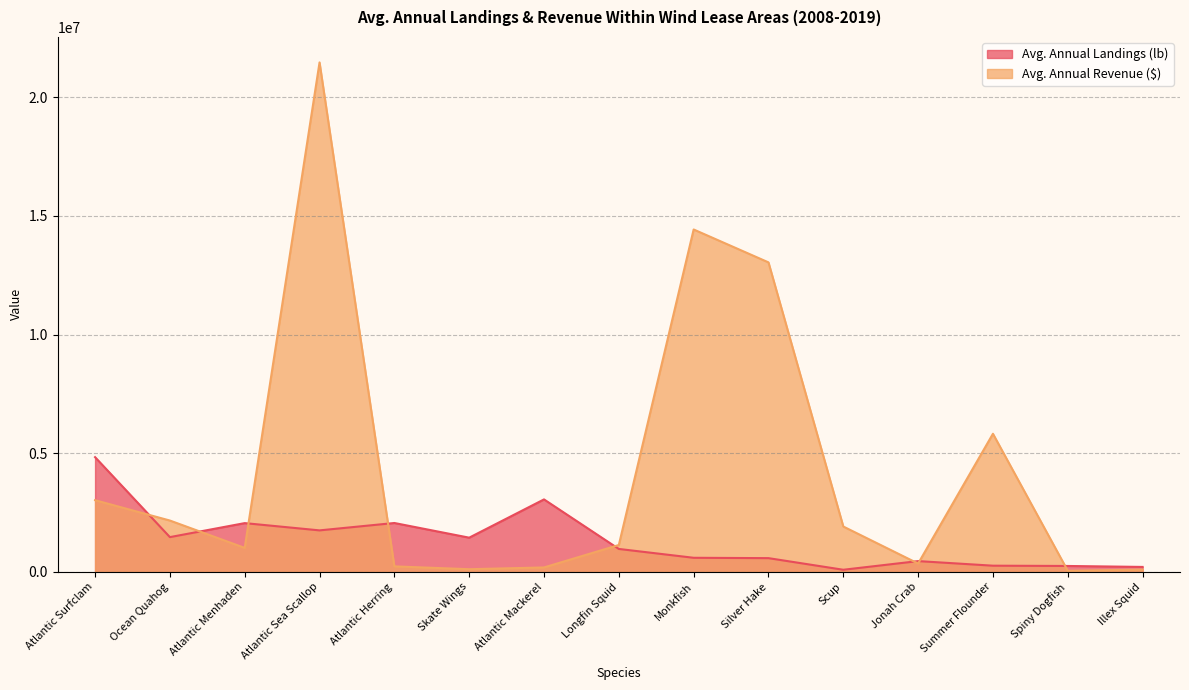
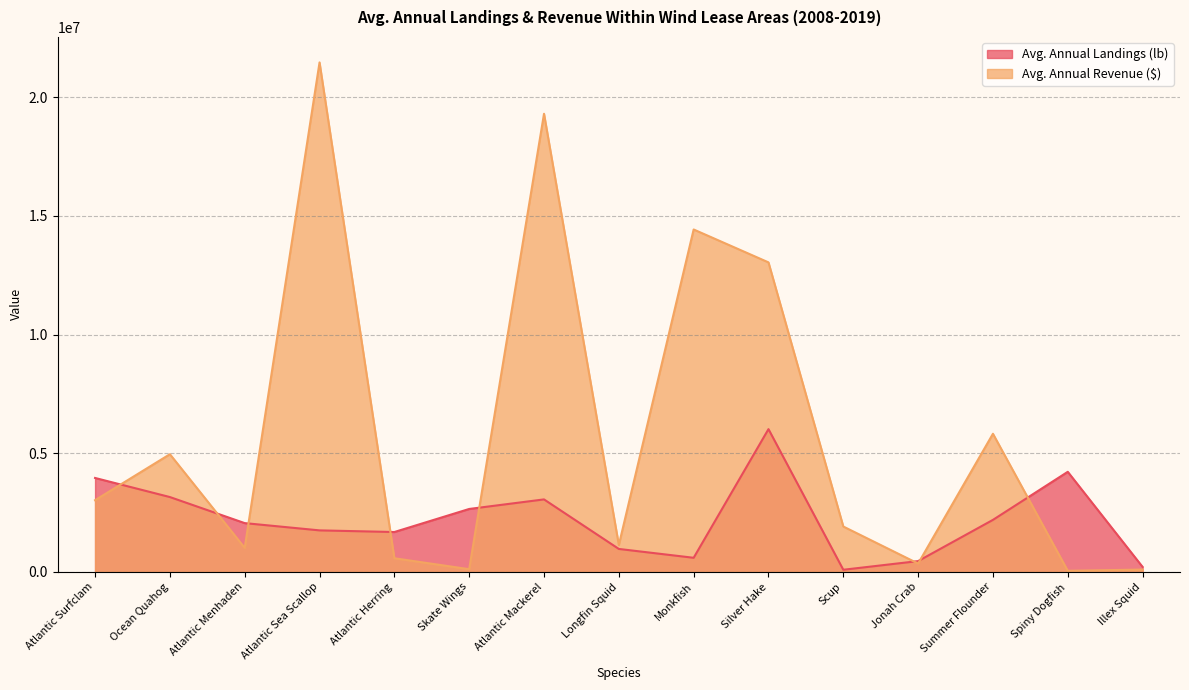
  {
    "Avg. Annual Landings (lb)": {
-     "Atlantic Surfclam": 4800000,
-     "Ocean Quahog": 1500000,
+     "Atlantic Surfclam": 4000000,
+     "Ocean Quahog": 3200000,
      "Atlantic Menhaden": 2100000,
      "Atlantic Sea Scallop": 1700000,
-     "Atlantic Herring": 2100000,
-     "Skate Wings": 1400000,
+     "Atlantic Herring": 1700000,
+     "Skate Wings": 2700000,
      "Atlantic Mackerel": 3100000,
      "Longfin Squid": 1000000,
      "Monkfish": 600000,
-     "Silver Hake": 600000,
+     "Silver Hake": 6000000,
      "Scup": 100000,
-     "Summer Flounder": 300000,
-     "Spiny Dogfish": 300000,
+     "Summer Flounder": 2200000,
+     "Spiny Dogfish": 4200000,
      "Illex Squid": 200000
    },
    "Avg. Annual Revenue ($)": {
      "Atlantic Surfclam": 3000000,
-     "Ocean Quahog": 2200000,
+     "Ocean Quahog": 5000000,
      "Atlantic Menhaden": 1000000,
      "Atlantic Sea Scallop": 21500000,
-     "Atlantic Herring": 200000,
+     "Atlantic Herring": 600000,
      "Skate Wings": 100000,
-     "Atlantic Mackerel": 200000,
+     "Atlantic Mackerel": 19300000,
      "Longfin Squid": 1100000,
      "Monkfish": 14400000,
      "Silver Hake": 13000000,
      "Scup": 1900000,
      "Summer Flounder": 5800000,
      "Spiny Dogfish": 0,
      "Illex Squid": 100000
    }
  }
